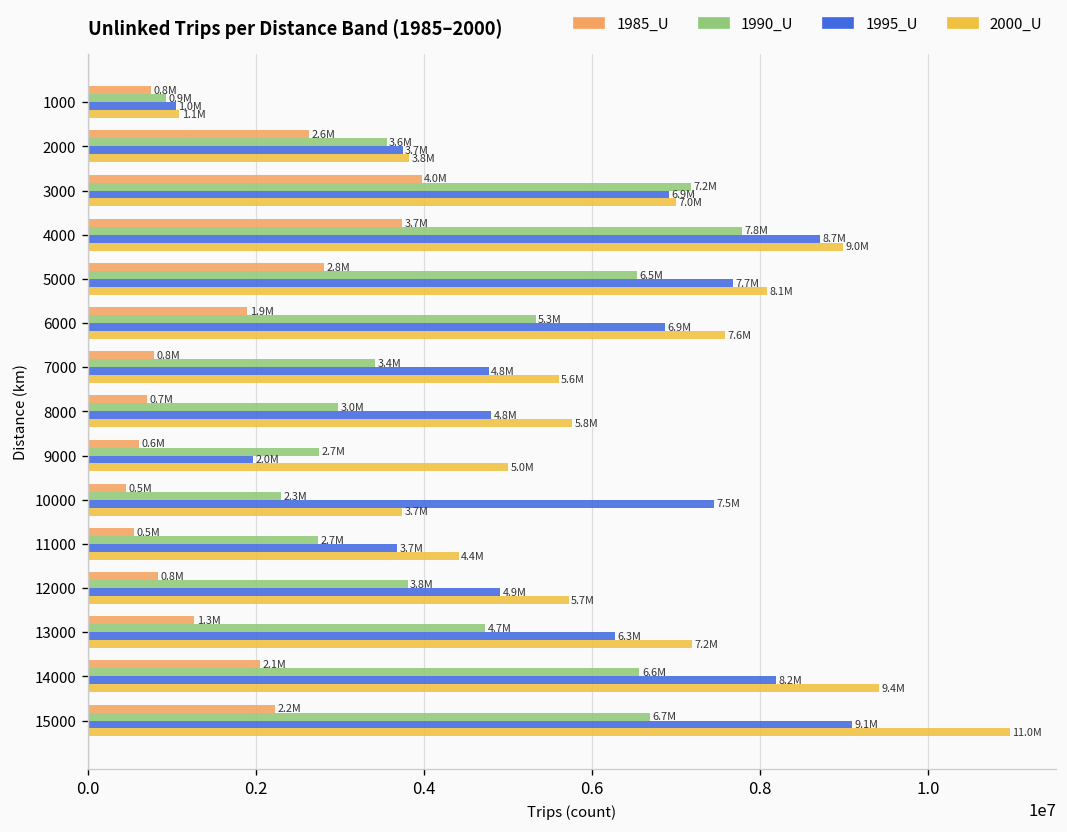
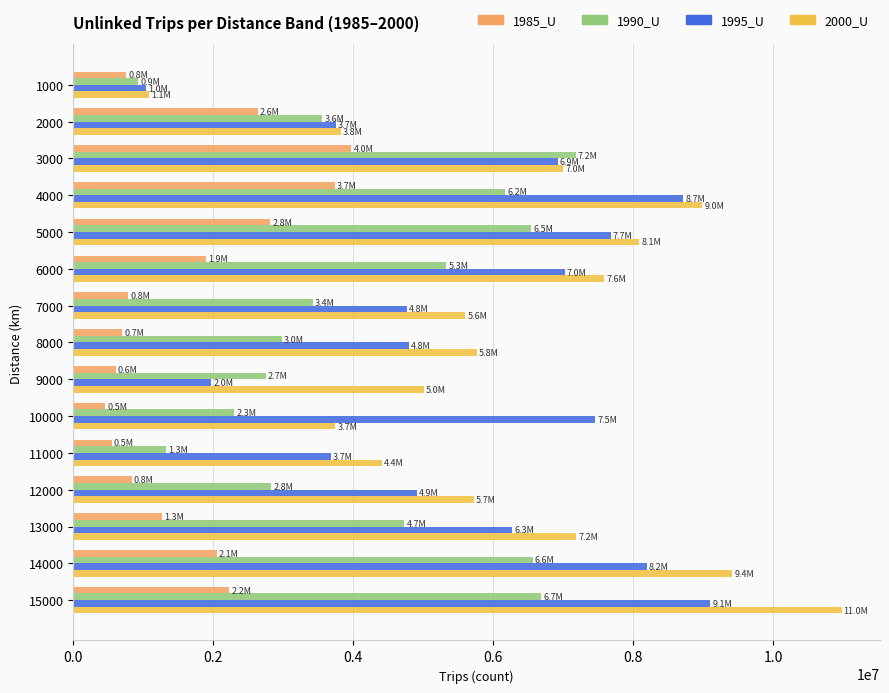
  {
    "1990_U": {
      "2000": "3.6M",
      "3000": "7.2M",
-     "4000": "7.8M",
+     "4000": "6.2M",
      "5000": "6.5M",
      "6000": "5.3M",
      "7000": "3.4M",
      "8000": "3.0M",
      "9000": "2.7M",
      "10000": "2.3M",
-     "11000": "2.7M",
-     "12000": "3.8M",
+     "11000": "1.3M",
+     "12000": "2.8M",
      "13000": "4.7M",
      "14000": "6.6M",
      "15000": "6.7M"
    },
    "1995_U": {
      "4000": "8.7M",
      "5000": "7.7M",
-     "6000": "6.9M",
+     "6000": "7.0M",
      "7000": "4.8M",
      "8000": "4.8M",
      "9000": "2.0M",
      "10000": "7.5M",
      "11000": "3.7M",
      "12000": "4.9M",
      "13000": "6.3M",
      "14000": "8.2M",
      "15000": "9.1M"
    }
  }
